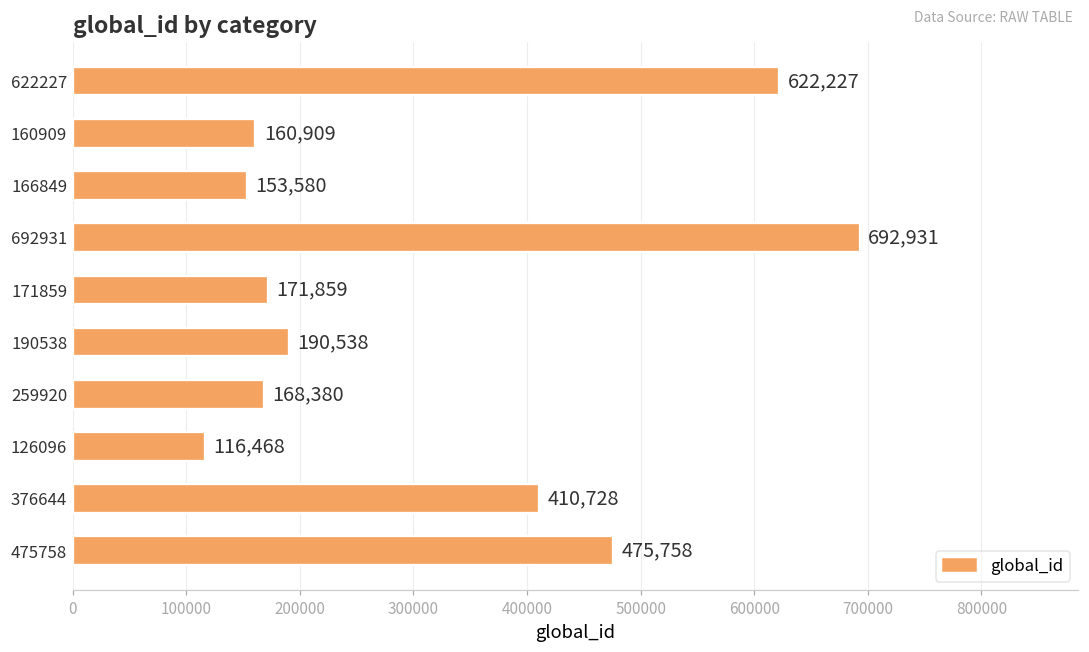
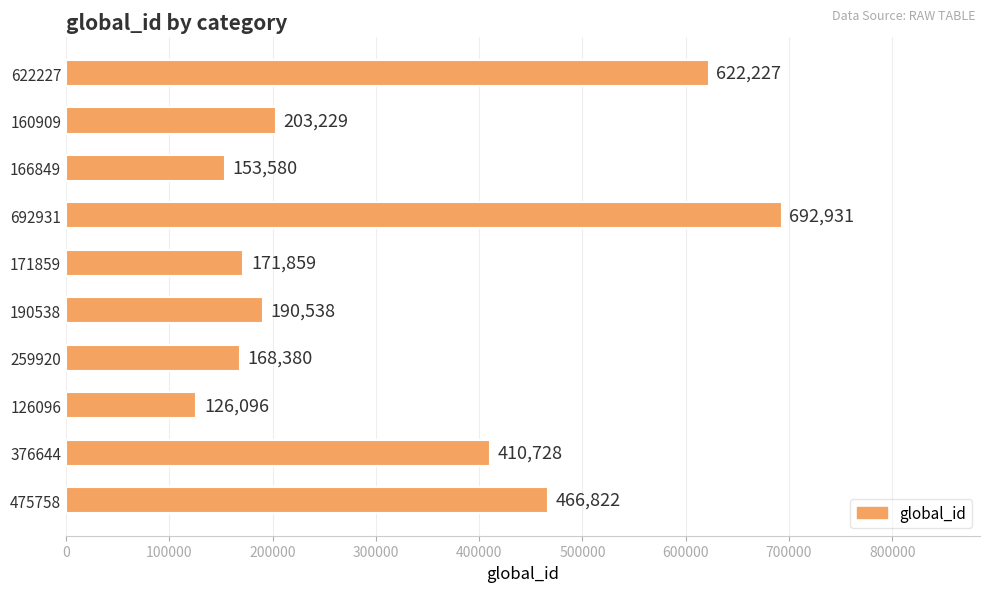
  {
    "622227": "622,227",
-   "160909": "160,909",
+   "160909": "203,229",
    "166849": "153,580",
    "692931": "692,931",
    "171859": "171,859",
    "190538": "190,538",
    "259920": "168,380",
-   "126096": "116,468",
+   "126096": "126,096",
    "376644": "410,728",
-   "475758": "475,758"
+   "475758": "466,822"
  }
